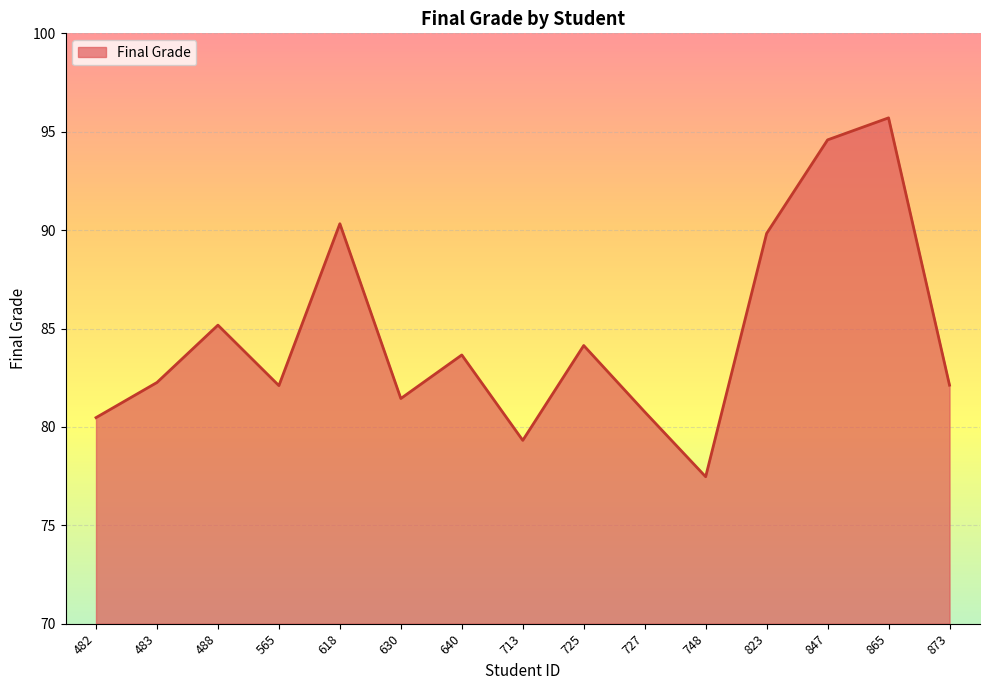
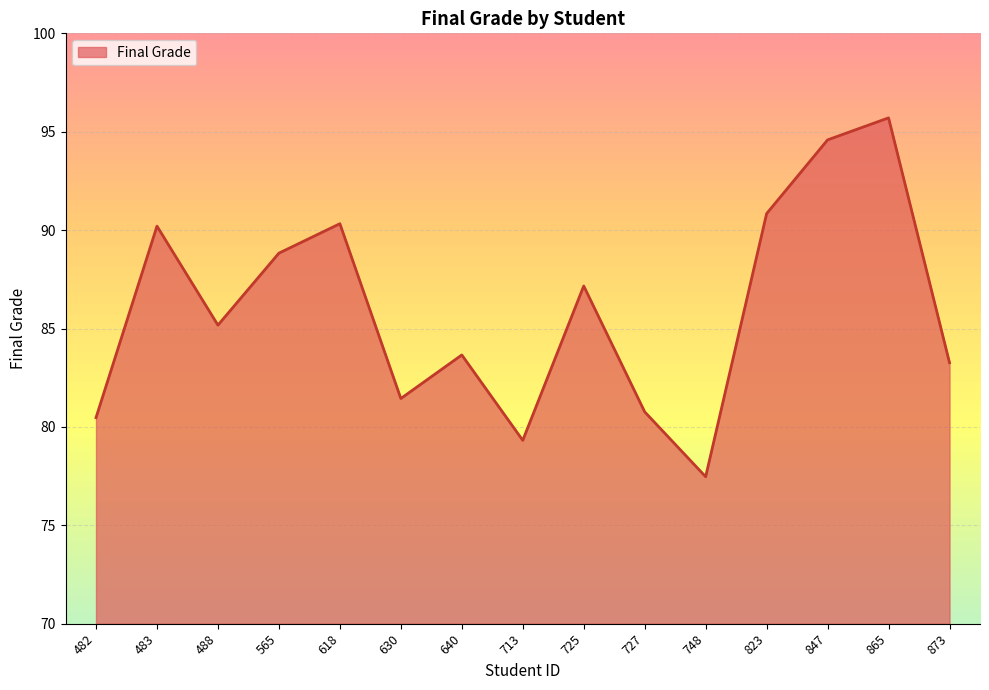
  {
    "482": 80.5,
-   "483": 82.3,
+   "483": 90.2,
    "488": 85.2,
-   "565": 82.1,
+   "565": 88.8,
    "618": 90.3,
    "630": 81.4,
    "640": 83.7,
    "713": 79.3,
-   "725": 84.1,
+   "725": 87.2,
    "727": 80.8,
    "748": 77.5,
-   "823": 89.8,
+   "823": 90.8,
    "847": 94.6,
    "865": 95.7,
-   "873": 82.1
+   "873": 83.3
  }
